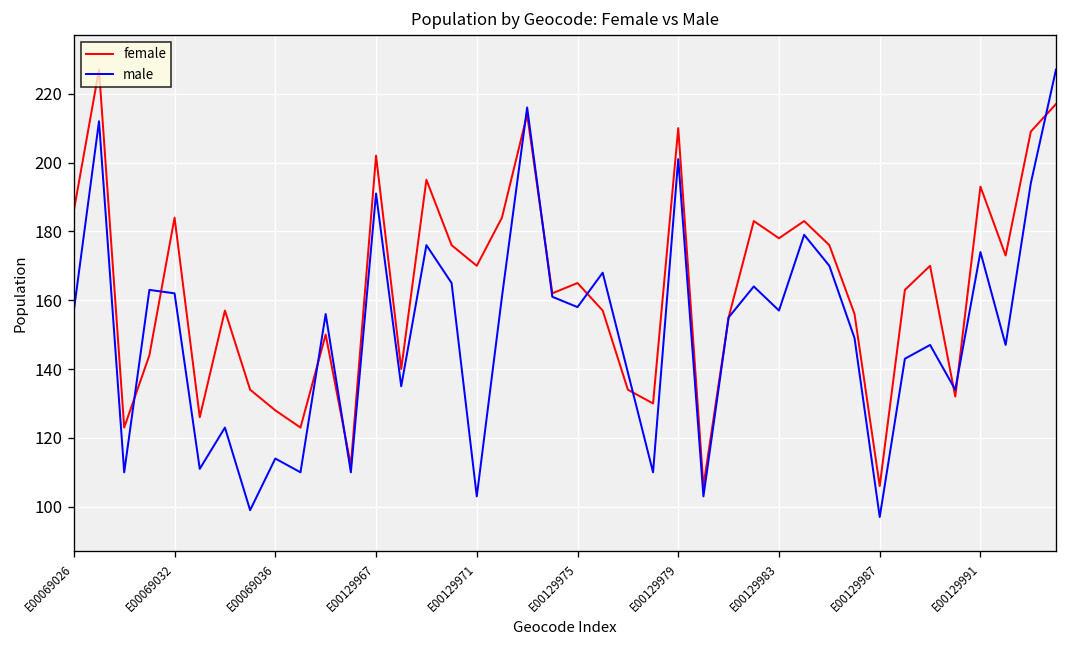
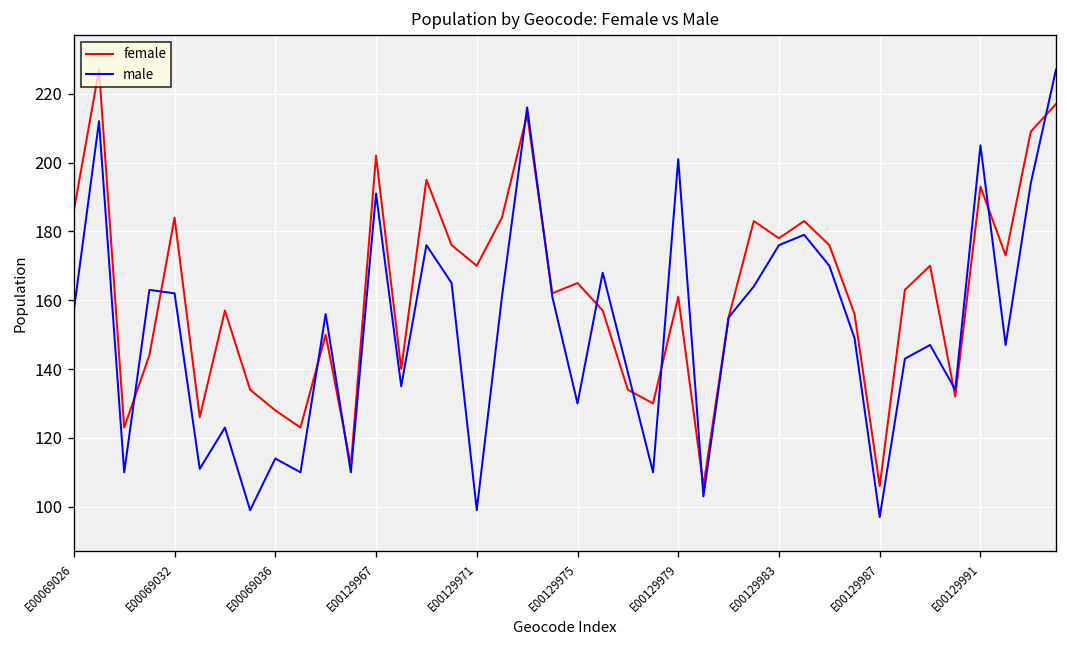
  {
    "female": {
      "E00069026": 186,
      "E00069032": 184,
      "E00069036": 128,
      "E00129967": 202,
      "E00129971": 170,
      "E00129975": 165,
-     "E00129979": 210,
+     "E00129979": 161,
      "E00129983": 178,
      "E00129987": 106,
      "E00129991": 193
    },
    "male": {
      "E00069026": 157,
      "E00069032": 162,
      "E00069036": 114,
      "E00129967": 191,
-     "E00129971": 103,
-     "E00129975": 158,
+     "E00129971": 99,
+     "E00129975": 130,
      "E00129979": 201,
-     "E00129983": 157,
+     "E00129983": 176,
      "E00129987": 97,
-     "E00129991": 174
+     "E00129991": 205
    }
  }
